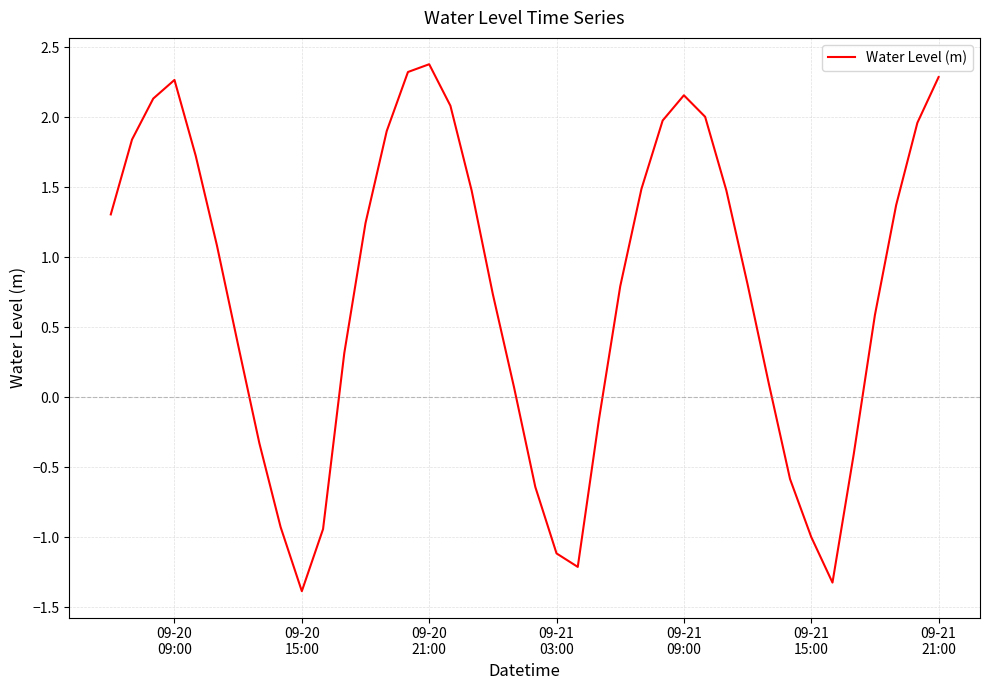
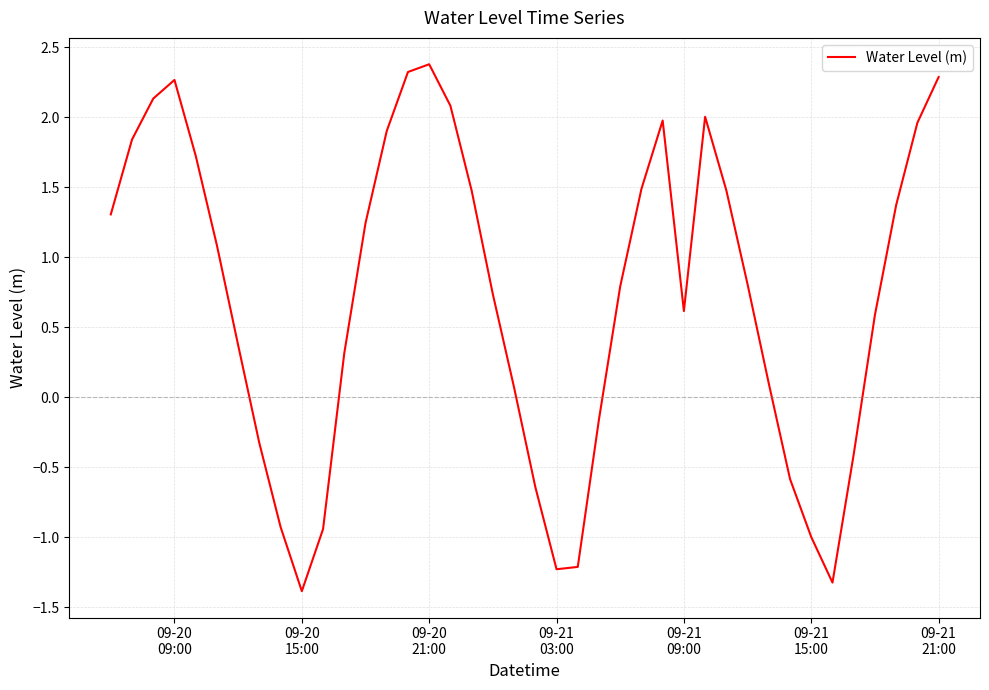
  {
    "09-20 09:00": 2.27,
    "09-20 15:00": -1.38,
    "09-20 21:00": 2.38,
-   "09-21 03:00": -1.11,
-   "09-21 09:00": 2.16,
+   "09-21 03:00": -1.23,
+   "09-21 09:00": 0.62,
    "09-21 15:00": -1.00,
    "09-21 21:00": 2.29
  }
